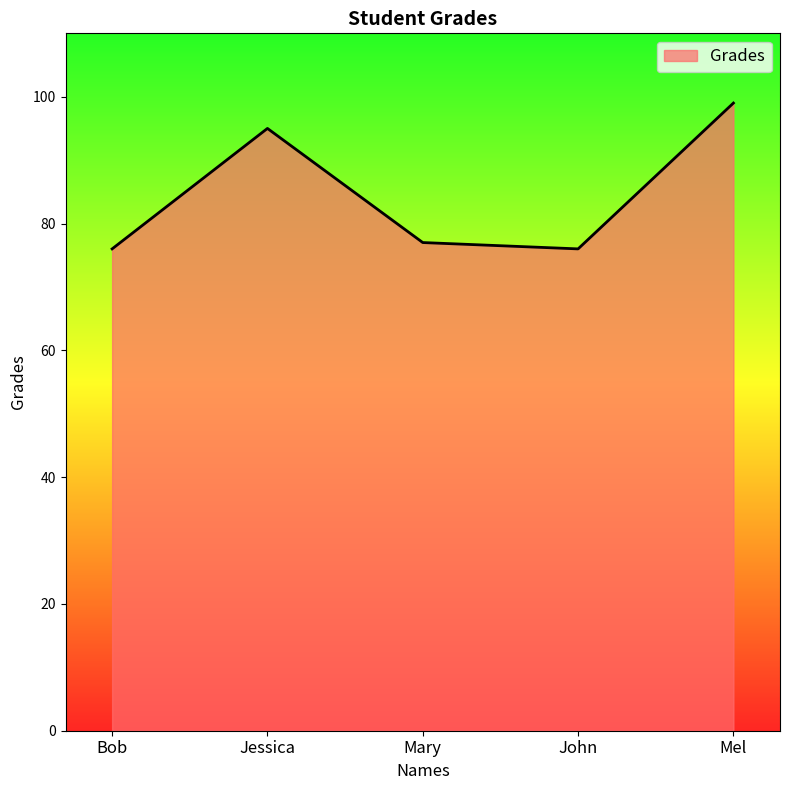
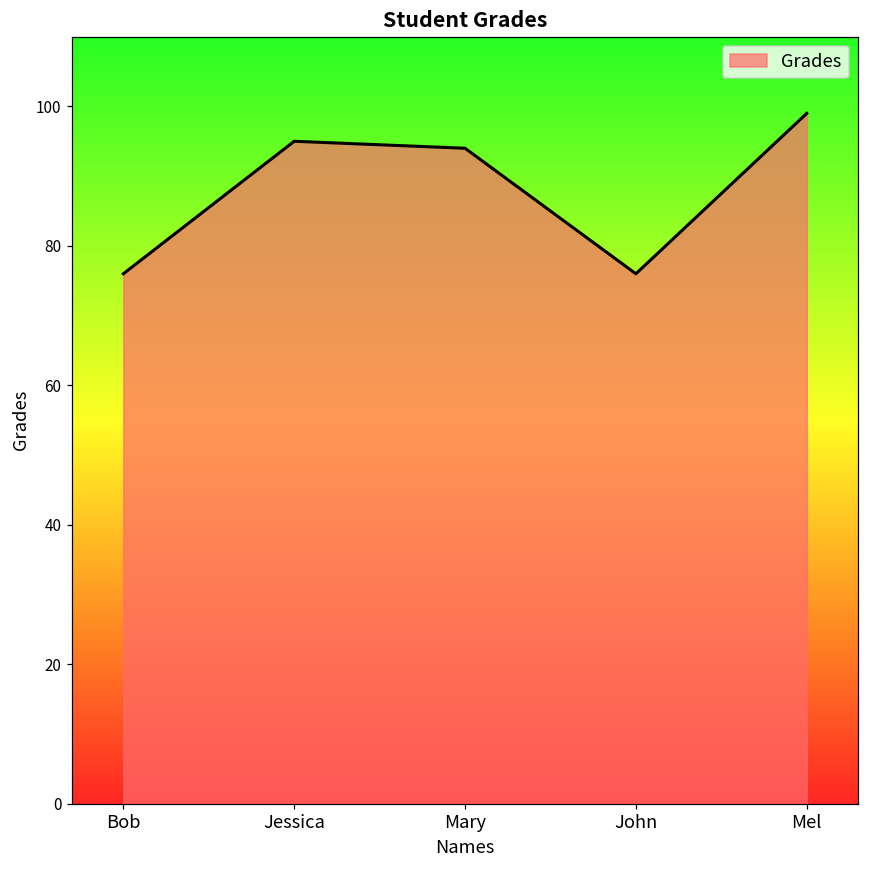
  {
    "Bob": 76,
    "Jessica": 95,
-   "Mary": 77,
+   "Mary": 94,
    "John": 76,
    "Mel": 99
  }
